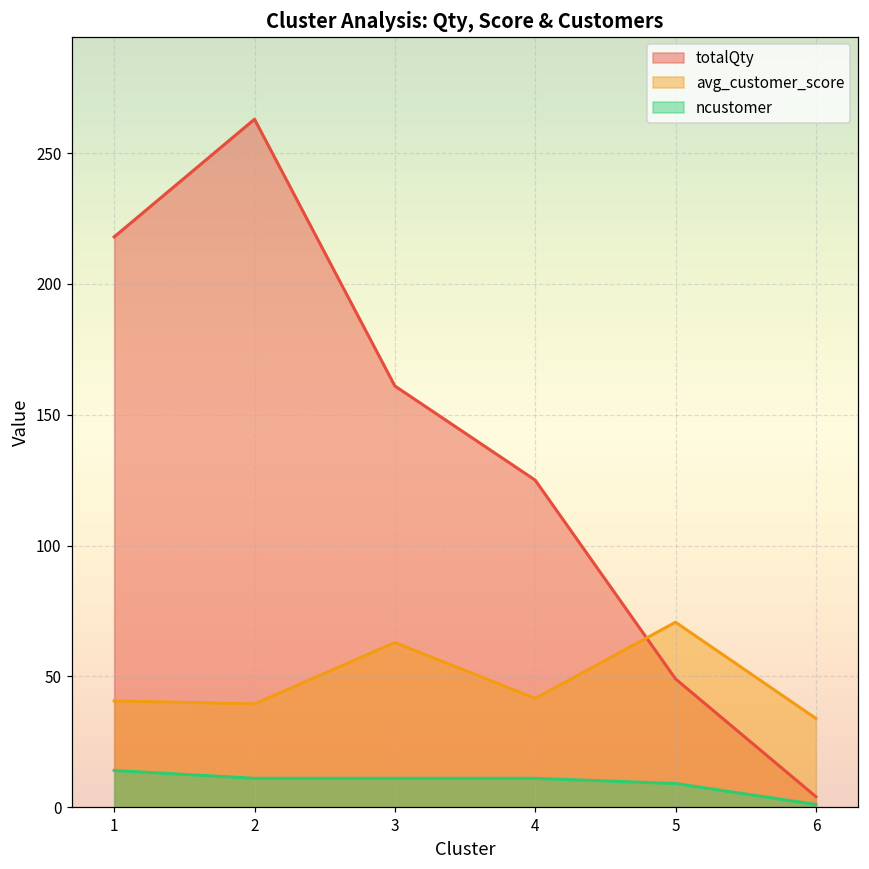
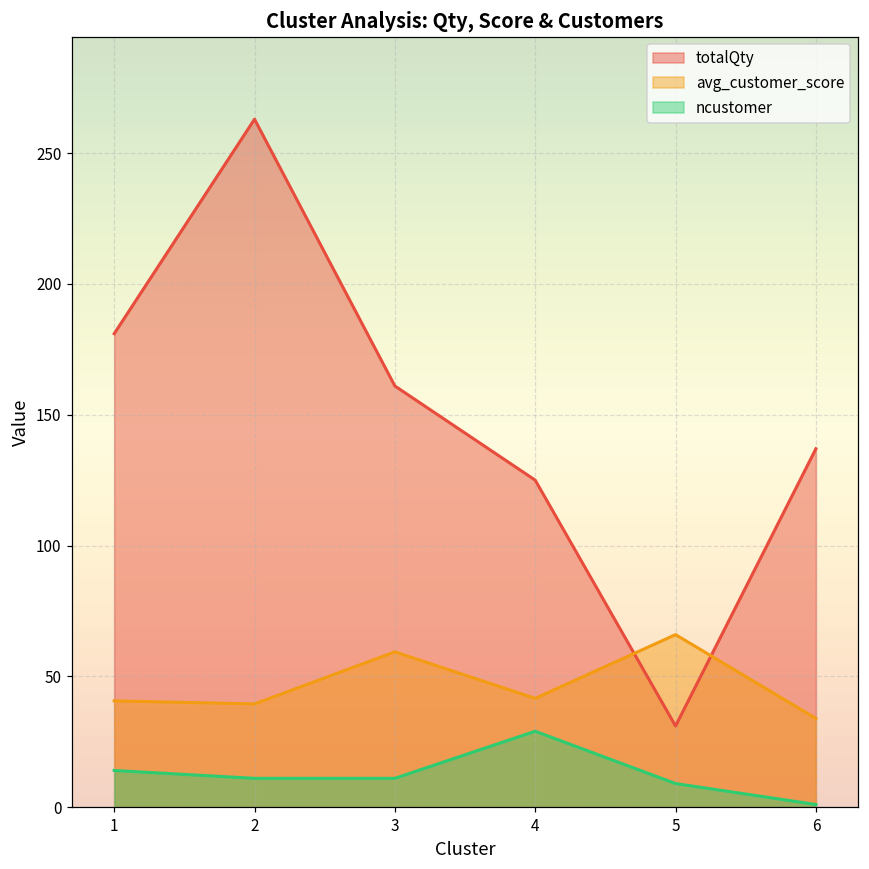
  {
    "totalQty": {
-     "1": 218,
+     "1": 181,
      "2": 263,
      "3": 161,
      "4": 125,
-     "5": 49,
-     "6": 4
+     "5": 31,
+     "6": 137
    },
    "avg_customer_score": {
      "1": 41,
      "2": 39,
-     "3": 63,
+     "3": 59,
      "4": 42,
-     "5": 71,
+     "5": 66,
      "6": 34
    },
    "ncustomer": {
      "1": 14,
      "2": 11,
      "3": 11,
-     "4": 11,
+     "4": 29,
      "5": 9,
      "6": 1
    }
  }
